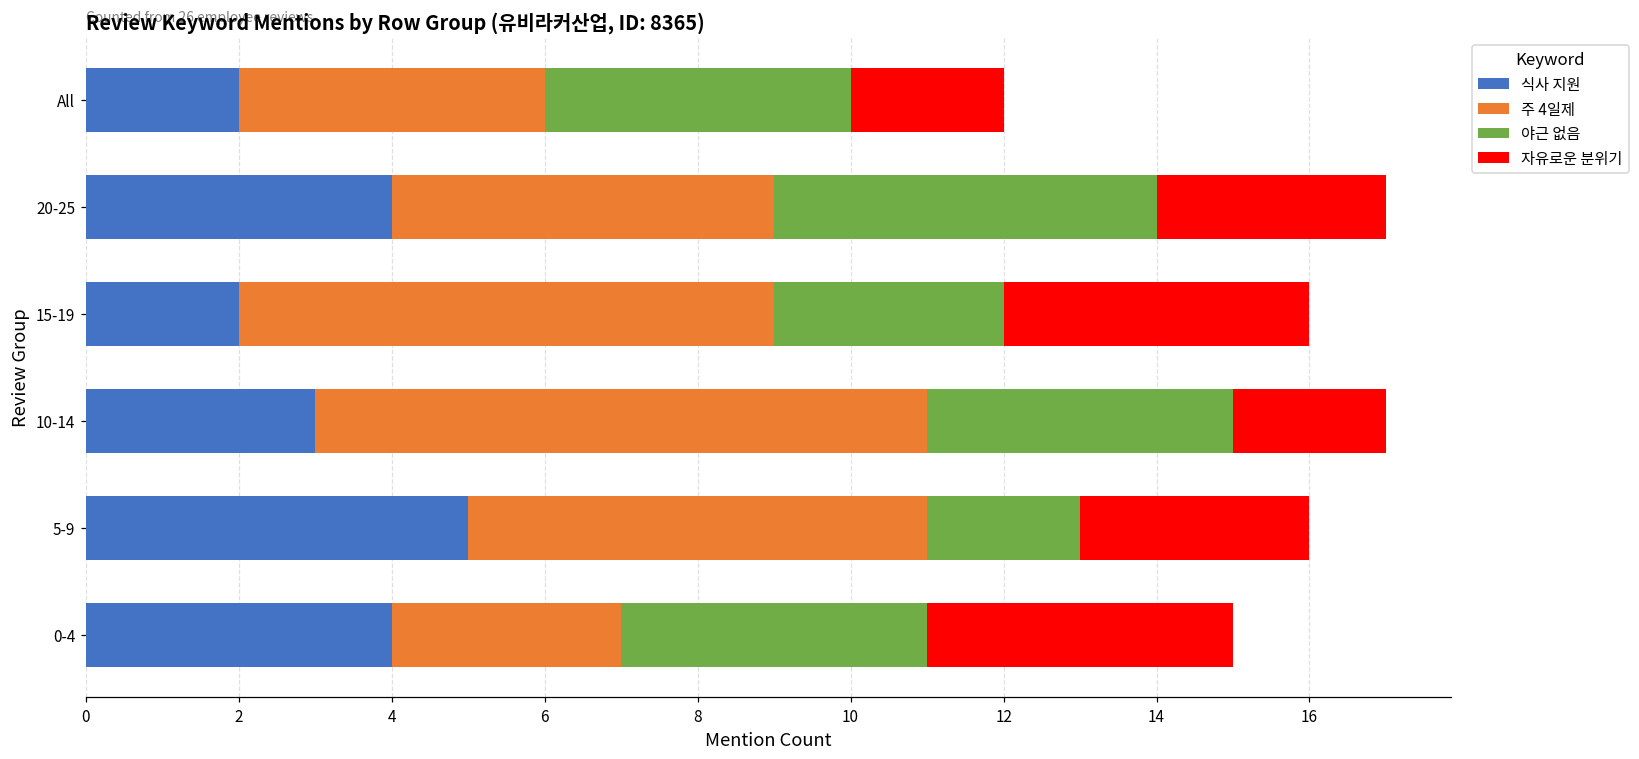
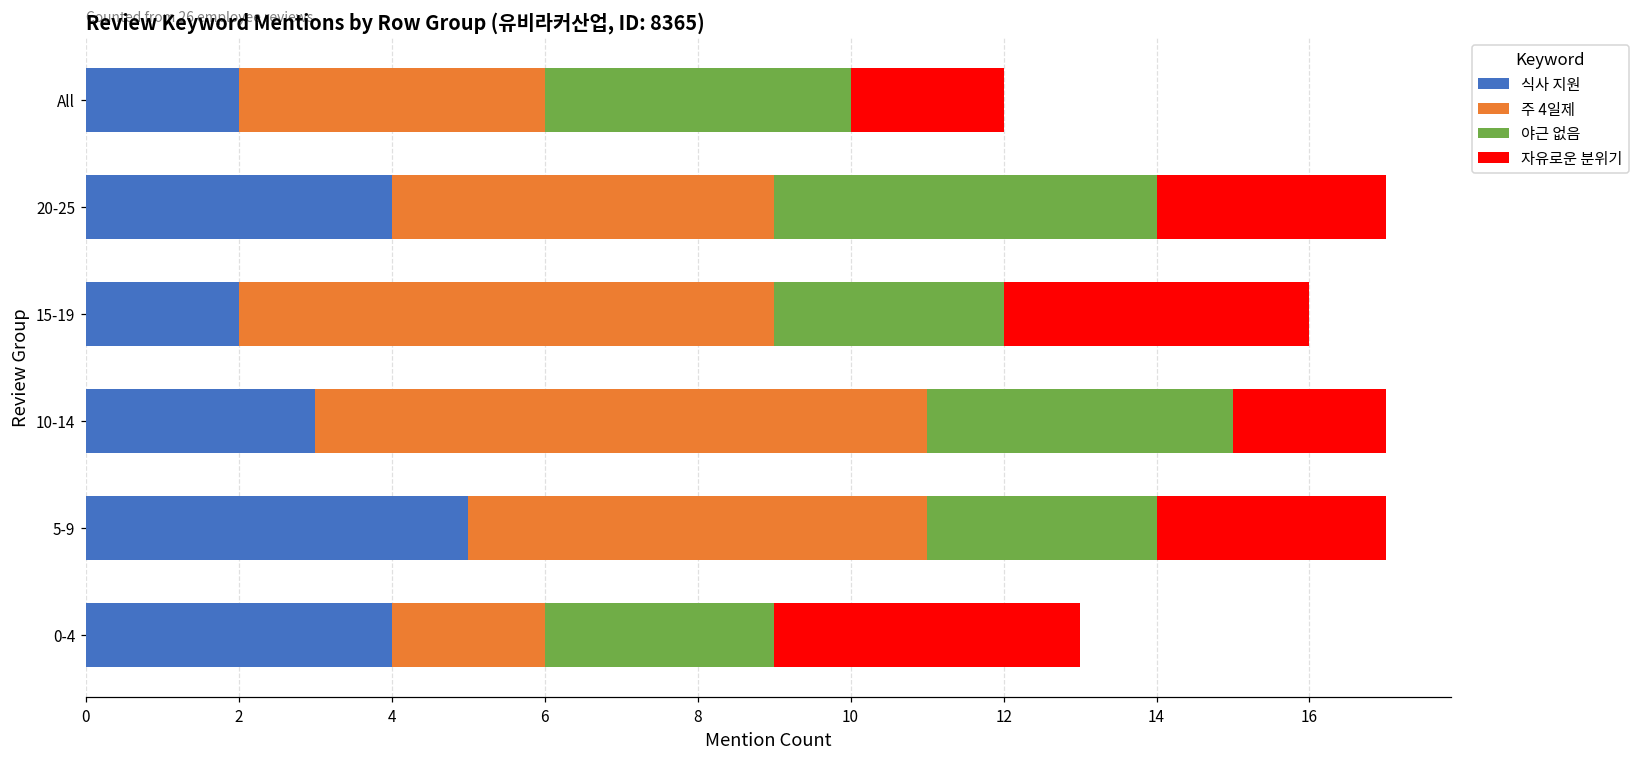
  {
    "식사 지원": {
      "All": 2,
      "20-25": 4,
      "15-19": 2,
      "10-14": 3,
      "5-9": 5,
      "0-4": 4
    },
    "주 4일제": {
      "All": 4,
      "20-25": 5,
      "15-19": 7,
      "10-14": 8,
      "5-9": 6,
-     "0-4": 3
+     "0-4": 2
    },
    "야근 없음": {
      "All": 4,
      "20-25": 5,
      "15-19": 3,
      "10-14": 4,
-     "5-9": 2,
-     "0-4": 4
+     "5-9": 3,
+     "0-4": 3
    },
    "자유로운 분위기": {
      "All": 2,
      "20-25": 3,
      "15-19": 4,
      "10-14": 2,
      "5-9": 3,
      "0-4": 4
    }
  }
